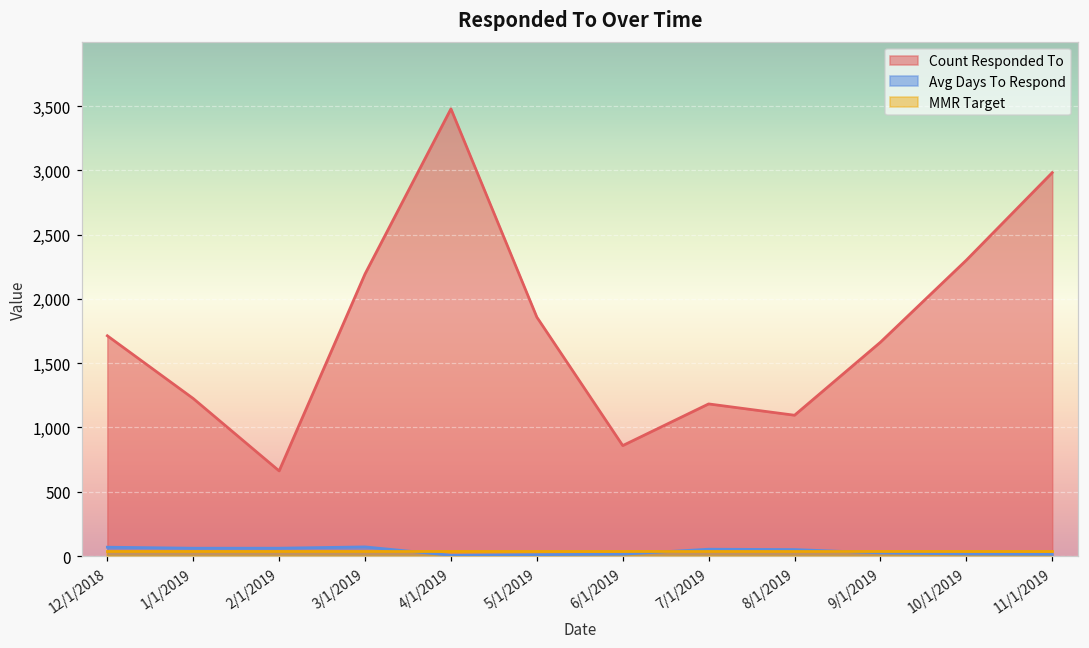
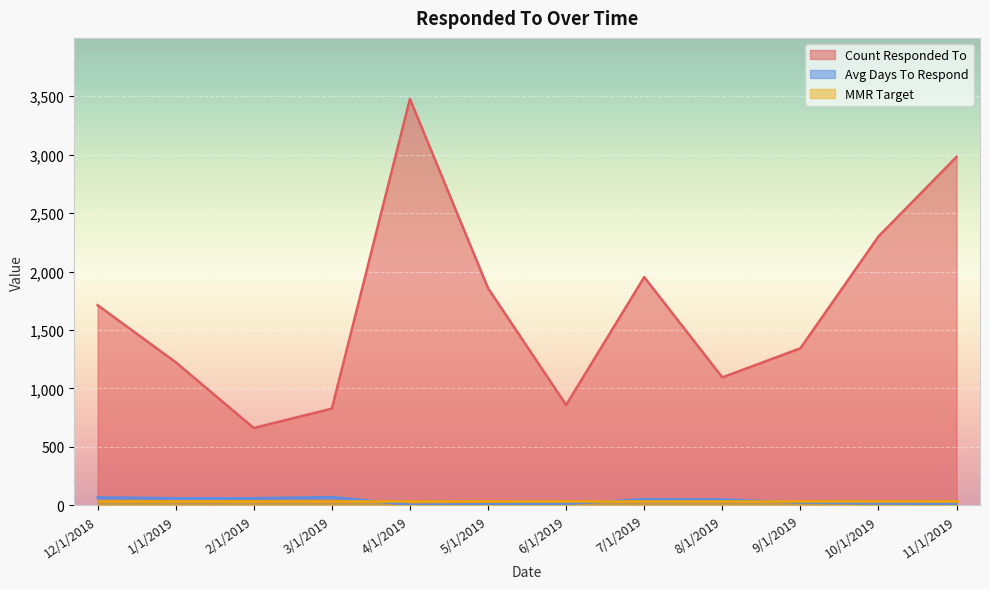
  {
    "Count Responded To": {
      "12/1/2018": "1,710",
      "1/1/2019": "1,230",
      "2/1/2019": "660",
-     "3/1/2019": "2,190",
+     "3/1/2019": "830",
      "4/1/2019": "3,480",
      "5/1/2019": "1,860",
      "6/1/2019": "860",
-     "7/1/2019": "1,180",
+     "7/1/2019": "1,950",
      "8/1/2019": "1,100",
-     "9/1/2019": "1,660",
+     "9/1/2019": "1,340",
      "10/1/2019": "2,300",
      "11/1/2019": "2,980"
    },
    "Avg Days To Respond": {
      "12/1/2018": "70",
      "3/1/2019": "70",
      "4/1/2019": "10",
      "5/1/2019": "10",
      "6/1/2019": "10",
      "10/1/2019": "20",
      "11/1/2019": "10"
    },
    "MMR Target": {
      "12/1/2018": "40",
      "3/1/2019": "40",
      "4/1/2019": "40",
      "5/1/2019": "40",
      "6/1/2019": "40",
      "10/1/2019": "40",
      "11/1/2019": "40"
    }
  }
